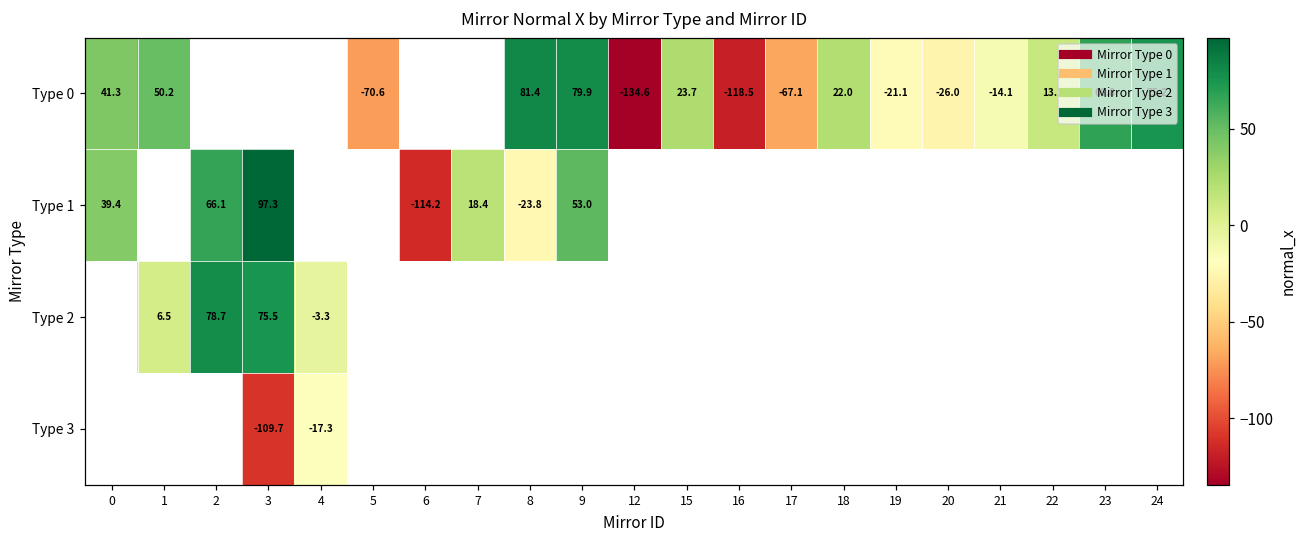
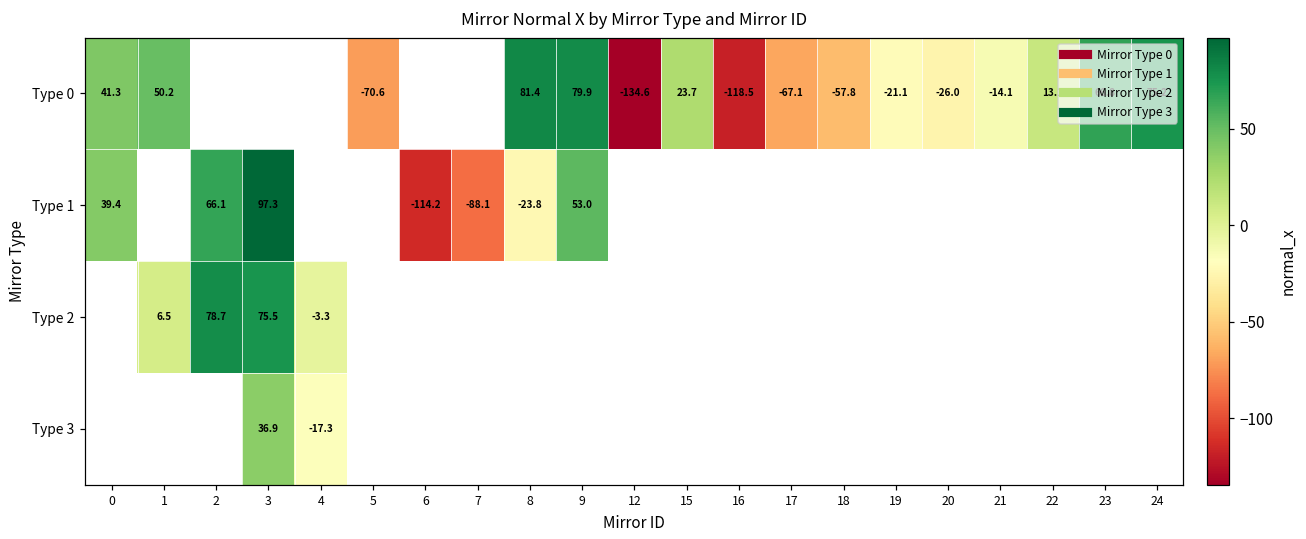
  {
    "Type 0": {
      "0": 41.3,
      "1": 50.2,
      "5": -70.6,
      "8": 81.4,
      "9": 79.9,
      "12": -134.6,
      "15": 23.7,
      "16": -118.5,
      "17": -67.1,
-     "18": 22.0,
+     "18": -57.8,
      "19": -21.1,
      "20": -26.0,
      "21": -14.1
    },
    "Type 1": {
      "0": 39.4,
      "2": 66.1,
      "3": 97.3,
      "6": -114.2,
-     "7": 18.4,
+     "7": -88.1,
      "8": -23.8,
      "9": 53.0
    },
    "Type 2": {
      "1": 6.5,
      "2": 78.7,
      "3": 75.5,
      "4": -3.3
    },
    "Type 3": {
-     "3": -109.7,
+     "3": 36.9,
      "4": -17.3
    }
  }
